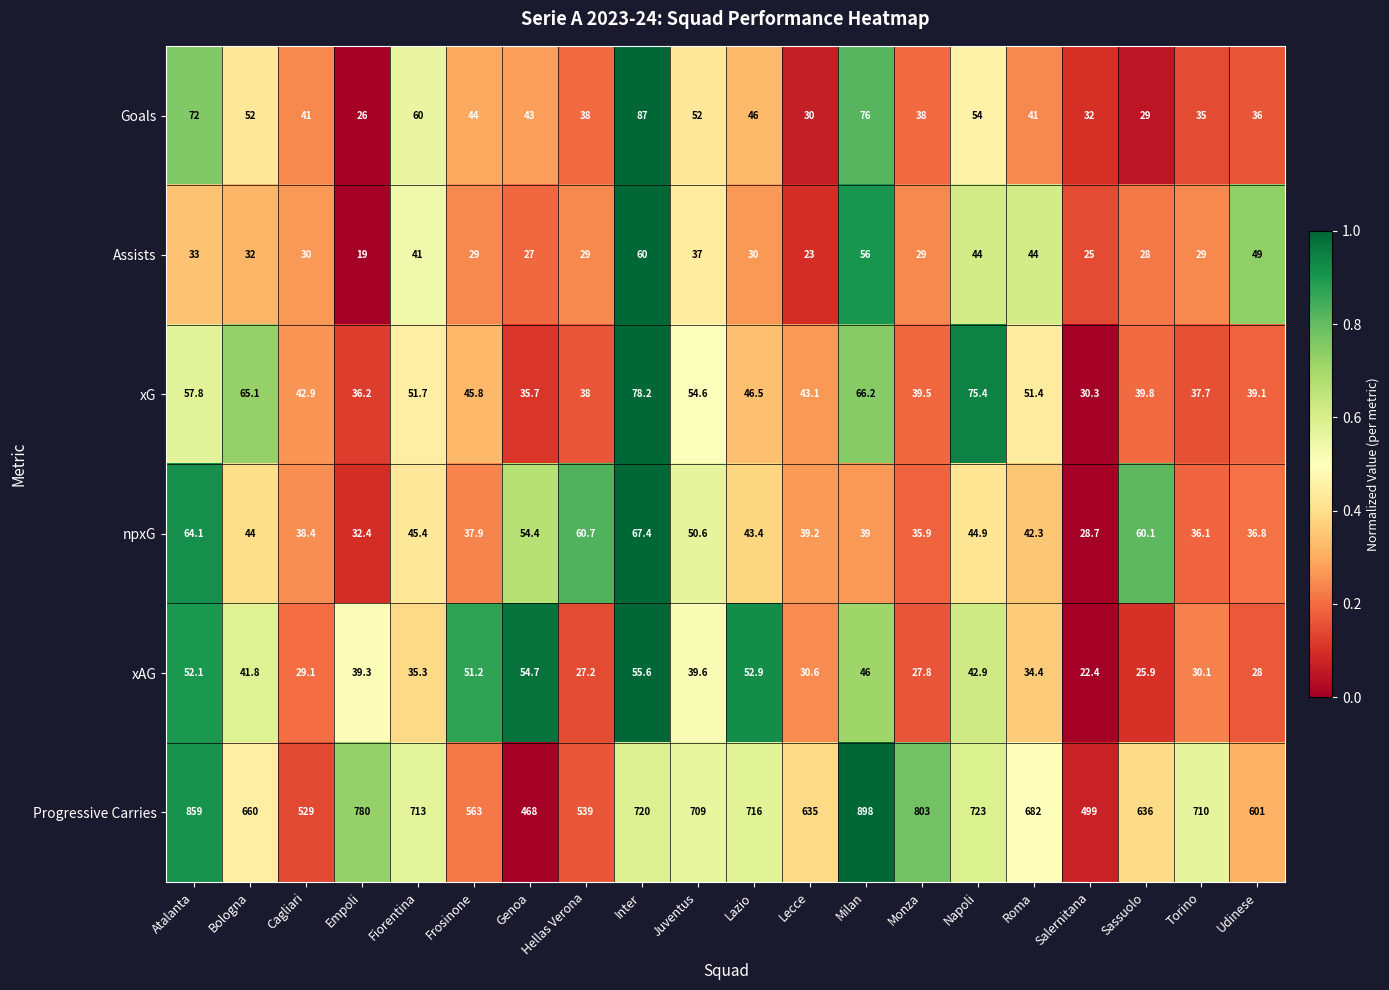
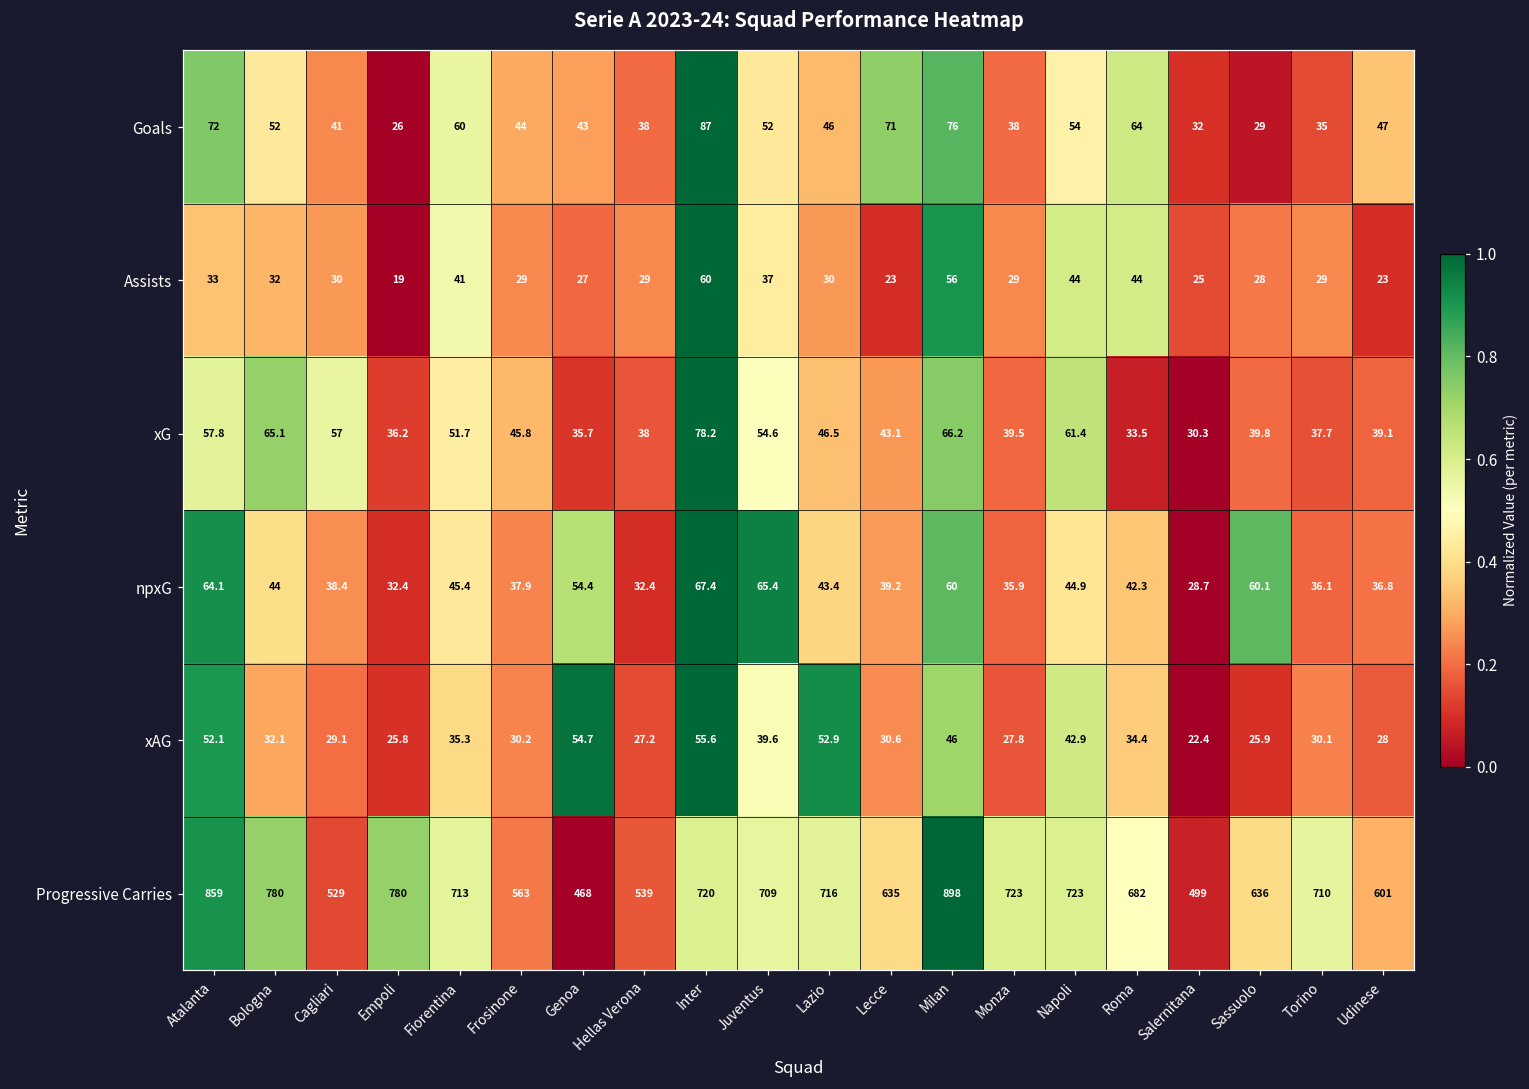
  {
    "Goals": {
      "Atalanta": 72,
      "Bologna": 52,
      "Cagliari": 41,
      "Empoli": 26,
      "Fiorentina": 60,
      "Frosinone": 44,
      "Genoa": 43,
      "Hellas Verona": 38,
      "Inter": 87,
      "Juventus": 52,
      "Lazio": 46,
-     "Lecce": 30,
+     "Lecce": 71,
      "Milan": 76,
      "Monza": 38,
      "Napoli": 54,
-     "Roma": 41,
+     "Roma": 64,
      "Salernitana": 32,
      "Sassuolo": 29,
      "Torino": 35,
-     "Udinese": 36
+     "Udinese": 47
    },
    "Assists": {
      "Atalanta": 33,
      "Bologna": 32,
      "Cagliari": 30,
      "Empoli": 19,
      "Fiorentina": 41,
      "Frosinone": 29,
      "Genoa": 27,
      "Hellas Verona": 29,
      "Inter": 60,
      "Juventus": 37,
      "Lazio": 30,
      "Lecce": 23,
      "Milan": 56,
      "Monza": 29,
      "Napoli": 44,
      "Roma": 44,
      "Salernitana": 25,
      "Sassuolo": 28,
      "Torino": 29,
-     "Udinese": 49
+     "Udinese": 23
    },
    "xG": {
      "Atalanta": 57.8,
      "Bologna": 65.1,
-     "Cagliari": 42.9,
+     "Cagliari": 57,
      "Empoli": 36.2,
      "Fiorentina": 51.7,
      "Frosinone": 45.8,
      "Genoa": 35.7,
      "Hellas Verona": 38,
      "Inter": 78.2,
      "Juventus": 54.6,
      "Lazio": 46.5,
      "Lecce": 43.1,
      "Milan": 66.2,
      "Monza": 39.5,
-     "Napoli": 75.4,
-     "Roma": 51.4,
+     "Napoli": 61.4,
+     "Roma": 33.5,
      "Salernitana": 30.3,
      "Sassuolo": 39.8,
      "Torino": 37.7,
      "Udinese": 39.1
    },
    "npxG": {
      "Atalanta": 64.1,
      "Bologna": 44,
      "Cagliari": 38.4,
      "Empoli": 32.4,
      "Fiorentina": 45.4,
      "Frosinone": 37.9,
      "Genoa": 54.4,
-     "Hellas Verona": 60.7,
+     "Hellas Verona": 32.4,
      "Inter": 67.4,
-     "Juventus": 50.6,
+     "Juventus": 65.4,
      "Lazio": 43.4,
      "Lecce": 39.2,
-     "Milan": 39,
+     "Milan": 60,
      "Monza": 35.9,
      "Napoli": 44.9,
      "Roma": 42.3,
      "Salernitana": 28.7,
      "Sassuolo": 60.1,
      "Torino": 36.1,
      "Udinese": 36.8
    },
    "xAG": {
      "Atalanta": 52.1,
-     "Bologna": 41.8,
+     "Bologna": 32.1,
      "Cagliari": 29.1,
-     "Empoli": 39.3,
+     "Empoli": 25.8,
      "Fiorentina": 35.3,
-     "Frosinone": 51.2,
+     "Frosinone": 30.2,
      "Genoa": 54.7,
      "Hellas Verona": 27.2,
      "Inter": 55.6,
      "Juventus": 39.6,
      "Lazio": 52.9,
      "Lecce": 30.6,
      "Milan": 46,
      "Monza": 27.8,
      "Napoli": 42.9,
      "Roma": 34.4,
      "Salernitana": 22.4,
      "Sassuolo": 25.9,
      "Torino": 30.1,
      "Udinese": 28
    },
    "Progressive Carries": {
      "Atalanta": 859,
-     "Bologna": 660,
+     "Bologna": 780,
      "Cagliari": 529,
      "Empoli": 780,
      "Fiorentina": 713,
      "Frosinone": 563,
      "Genoa": 468,
      "Hellas Verona": 539,
      "Inter": 720,
      "Juventus": 709,
      "Lazio": 716,
      "Lecce": 635,
      "Milan": 898,
-     "Monza": 803,
+     "Monza": 723,
      "Napoli": 723,
      "Roma": 682,
      "Salernitana": 499,
      "Sassuolo": 636,
      "Torino": 710,
      "Udinese": 601
    }
  }
